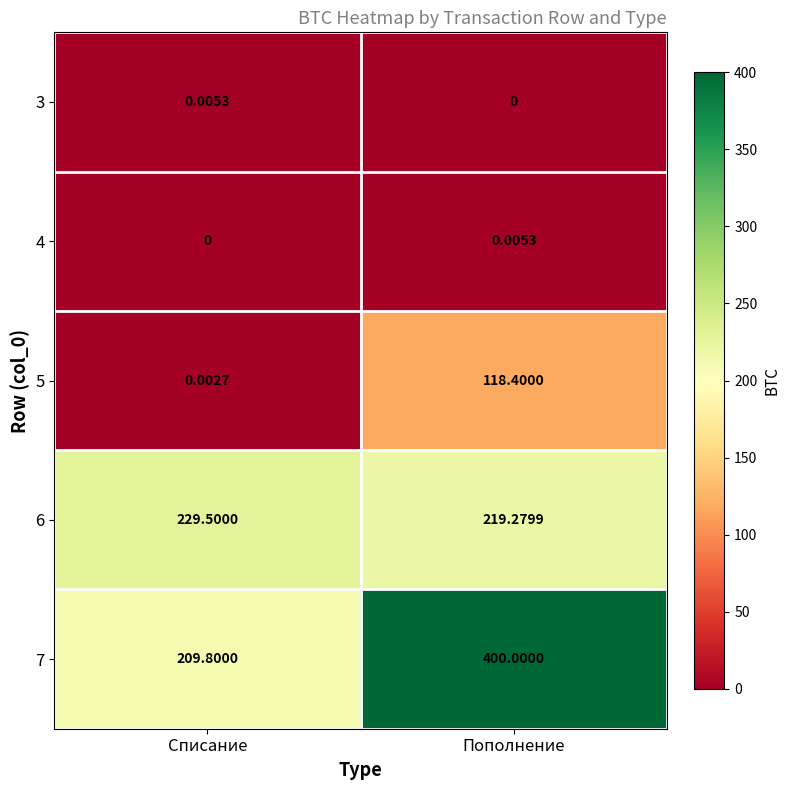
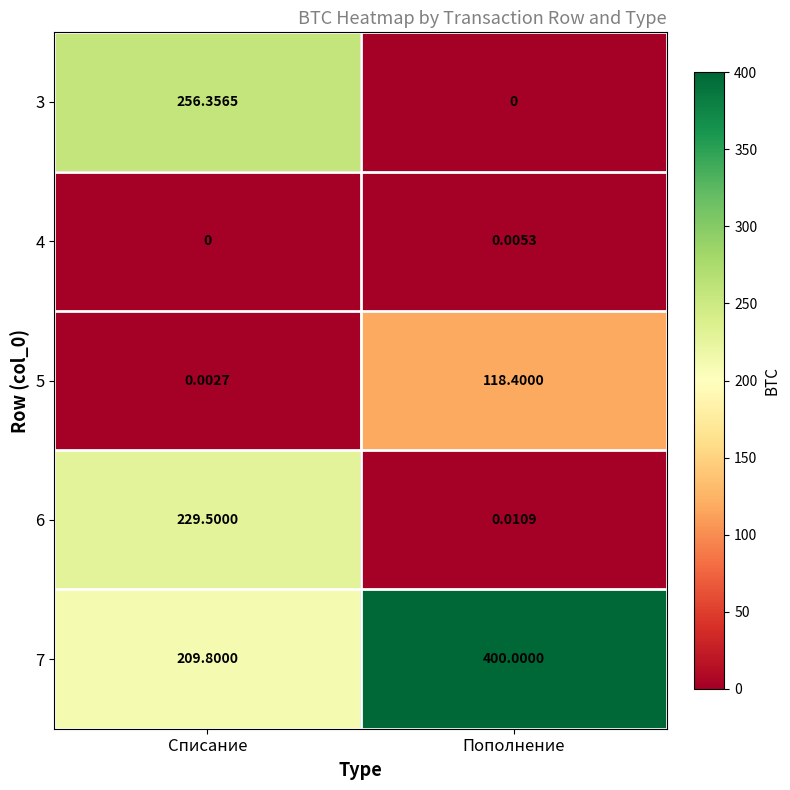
  {
    "3": {
-     "Списание": 0.0053,
+     "Списание": 256.3565,
      "Пополнение": 0
    },
    "4": {
      "Списание": 0,
      "Пополнение": 0.0053
    },
    "5": {
      "Списание": 0.0027,
      "Пополнение": 118.4000
    },
    "6": {
      "Списание": 229.5000,
-     "Пополнение": 219.2799
+     "Пополнение": 0.0109
    },
    "7": {
      "Списание": 209.8000,
      "Пополнение": 400.0000
    }
  }
